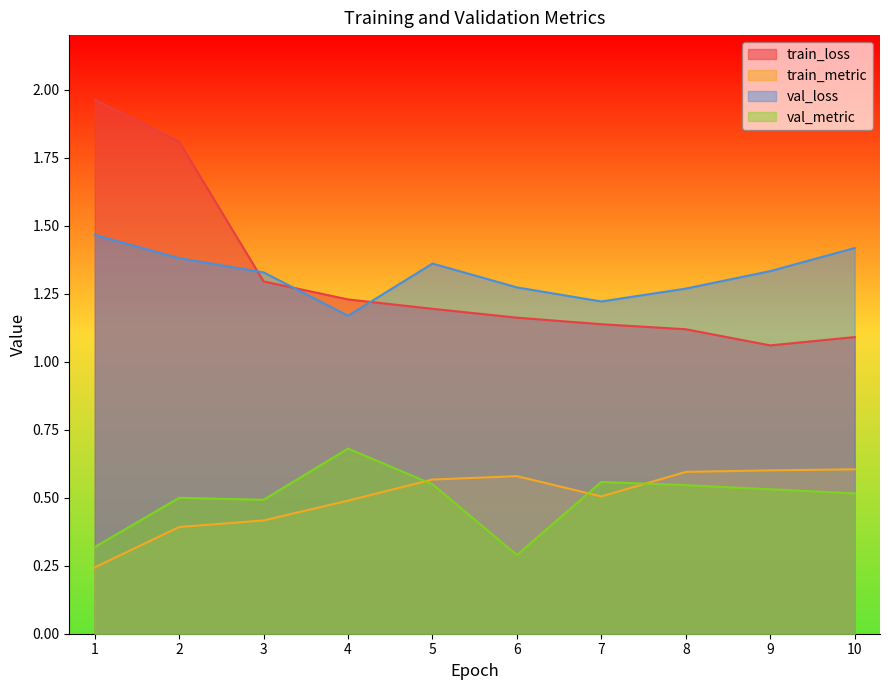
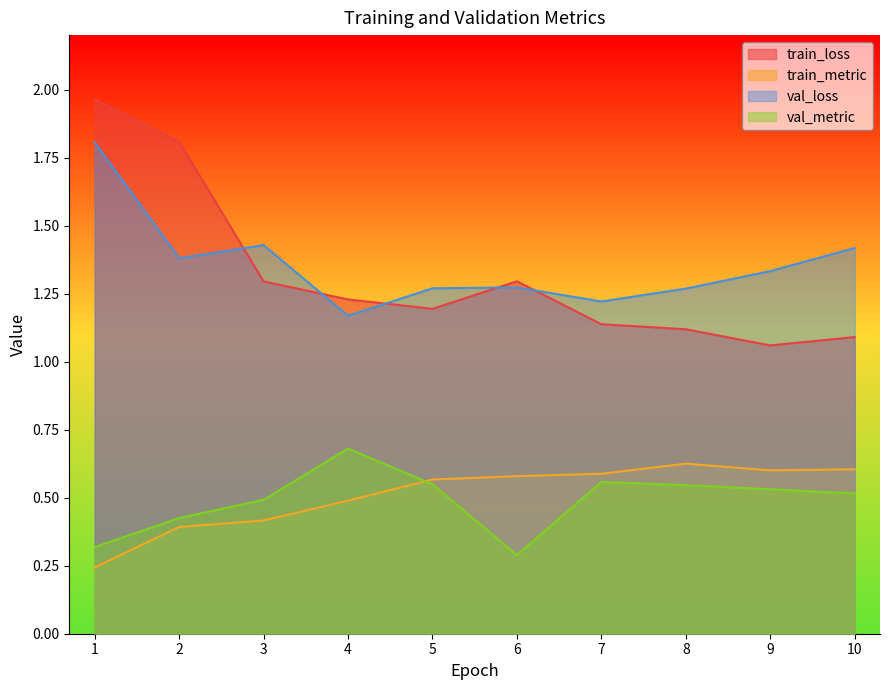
  {
    "train_loss": {
      "1": 1.96,
      "2": 1.81,
      "3": 1.29,
      "4": 1.23,
      "5": 1.19,
-     "6": 1.16,
+     "6": 1.30,
      "7": 1.14,
      "8": 1.12,
      "9": 1.06,
      "10": 1.09
    },
    "train_metric": {
      "1": 0.24,
      "2": 0.39,
      "3": 0.42,
      "4": 0.49,
      "5": 0.57,
      "6": 0.58,
-     "7": 0.50,
-     "8": 0.59,
+     "7": 0.59,
+     "8": 0.63,
      "9": 0.60,
      "10": 0.60
    },
    "val_loss": {
-     "1": 1.47,
+     "1": 1.81,
      "2": 1.38,
-     "3": 1.33,
+     "3": 1.43,
      "4": 1.17,
-     "5": 1.36,
+     "5": 1.27,
      "6": 1.27,
      "7": 1.22,
      "8": 1.27,
      "9": 1.33,
      "10": 1.42
    },
    "val_metric": {
      "1": 0.32,
-     "2": 0.50,
+     "2": 0.43,
      "3": 0.49,
      "4": 0.68,
      "5": 0.55,
      "6": 0.29,
      "7": 0.56,
      "8": 0.55,
      "9": 0.53,
      "10": 0.52
    }
  }
